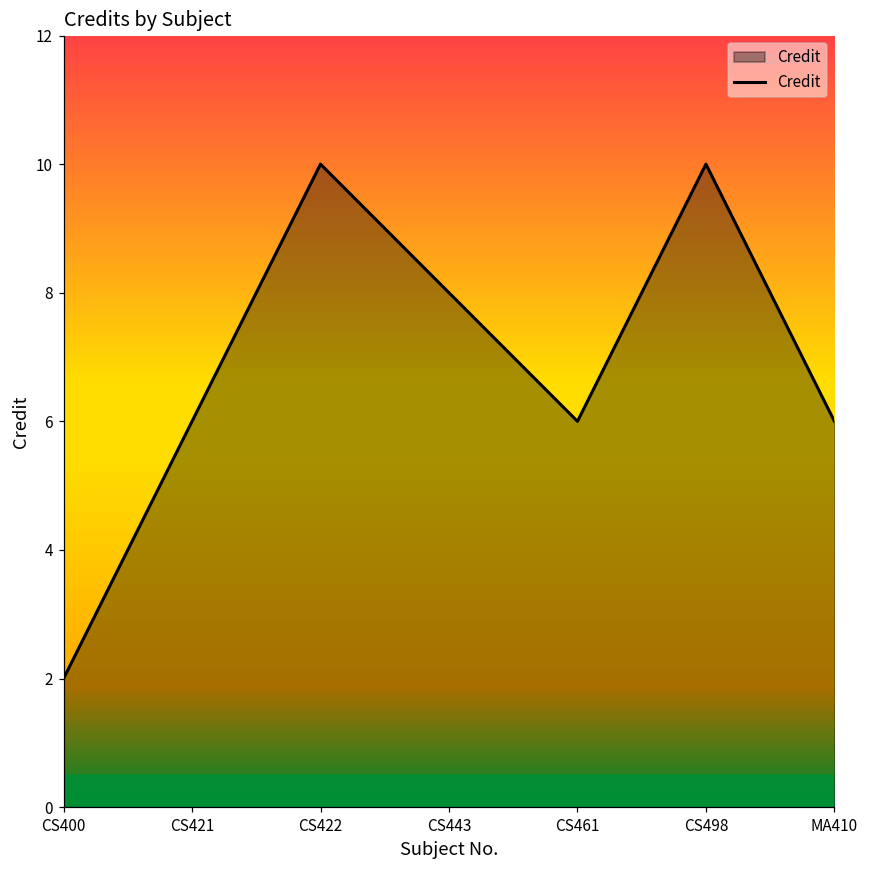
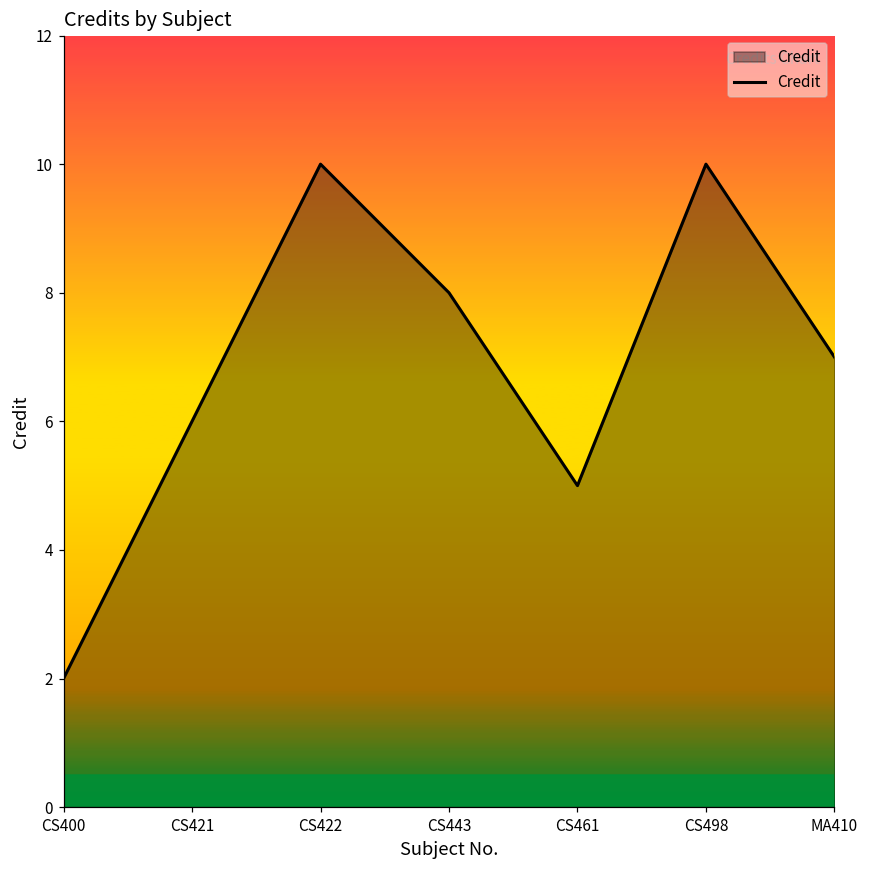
  {
    "CS400": 2,
    "CS421": 6,
    "CS422": 10,
    "CS443": 8,
-   "CS461": 6,
+   "CS461": 5,
    "CS498": 10,
-   "MA410": 6
+   "MA410": 7
  }
